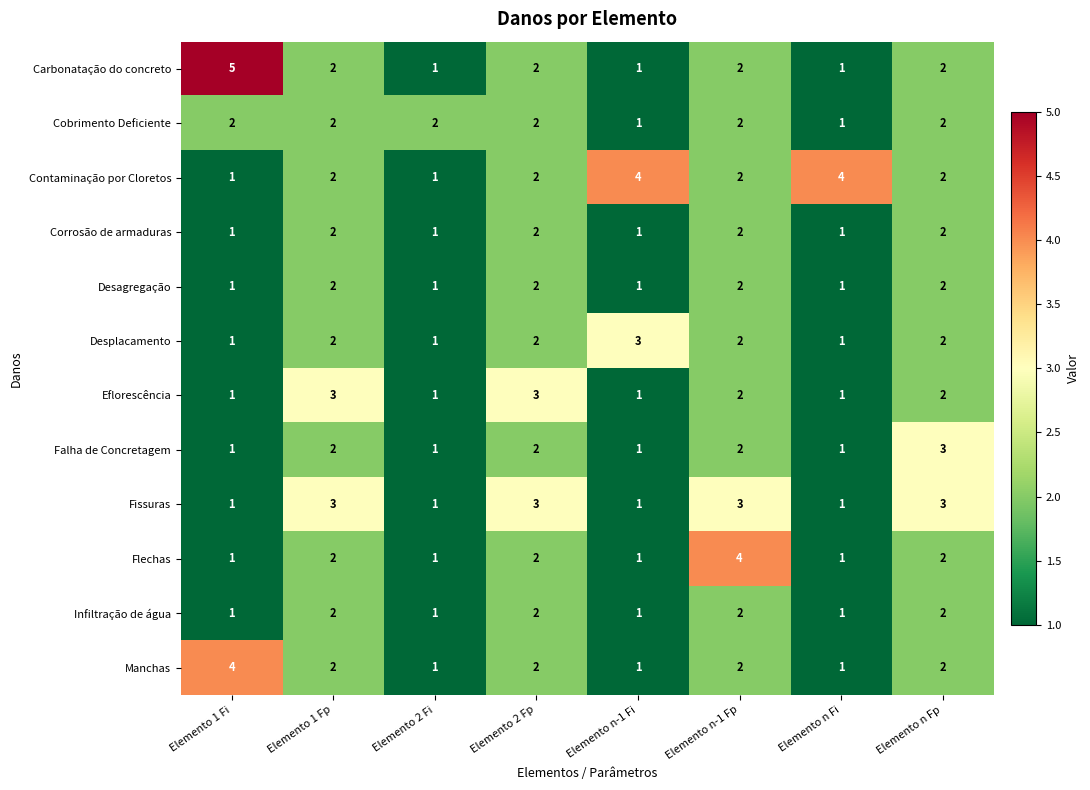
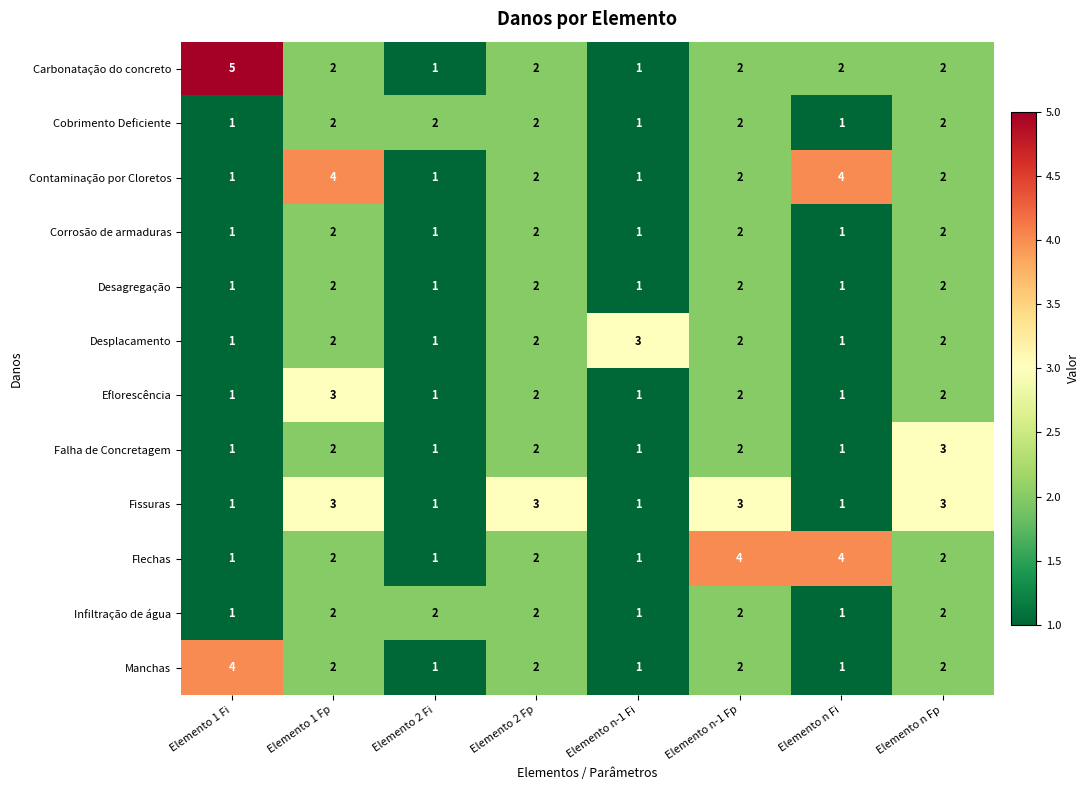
  {
    "Carbonatação do concreto": {
      "Elemento 1 Fi": 5,
      "Elemento 1 Fp": 2,
      "Elemento 2 Fi": 1,
      "Elemento 2 Fp": 2,
      "Elemento n-1 Fi": 1,
      "Elemento n-1 Fp": 2,
-     "Elemento n Fi": 1,
+     "Elemento n Fi": 2,
      "Elemento n Fp": 2
    },
    "Cobrimento Deficiente": {
-     "Elemento 1 Fi": 2,
+     "Elemento 1 Fi": 1,
      "Elemento 1 Fp": 2,
      "Elemento 2 Fi": 2,
      "Elemento 2 Fp": 2,
      "Elemento n-1 Fi": 1,
      "Elemento n-1 Fp": 2,
      "Elemento n Fi": 1,
      "Elemento n Fp": 2
    },
    "Contaminação por Cloretos": {
      "Elemento 1 Fi": 1,
-     "Elemento 1 Fp": 2,
+     "Elemento 1 Fp": 4,
      "Elemento 2 Fi": 1,
      "Elemento 2 Fp": 2,
-     "Elemento n-1 Fi": 4,
+     "Elemento n-1 Fi": 1,
      "Elemento n-1 Fp": 2,
      "Elemento n Fi": 4,
      "Elemento n Fp": 2
    },
    "Corrosão de armaduras": {
      "Elemento 1 Fi": 1,
      "Elemento 1 Fp": 2,
      "Elemento 2 Fi": 1,
      "Elemento 2 Fp": 2,
      "Elemento n-1 Fi": 1,
      "Elemento n-1 Fp": 2,
      "Elemento n Fi": 1,
      "Elemento n Fp": 2
    },
    "Desagregação": {
      "Elemento 1 Fi": 1,
      "Elemento 1 Fp": 2,
      "Elemento 2 Fi": 1,
      "Elemento 2 Fp": 2,
      "Elemento n-1 Fi": 1,
      "Elemento n-1 Fp": 2,
      "Elemento n Fi": 1,
      "Elemento n Fp": 2
    },
    "Desplacamento": {
      "Elemento 1 Fi": 1,
      "Elemento 1 Fp": 2,
      "Elemento 2 Fi": 1,
      "Elemento 2 Fp": 2,
      "Elemento n-1 Fi": 3,
      "Elemento n-1 Fp": 2,
      "Elemento n Fi": 1,
      "Elemento n Fp": 2
    },
    "Eflorescência": {
      "Elemento 1 Fi": 1,
      "Elemento 1 Fp": 3,
      "Elemento 2 Fi": 1,
-     "Elemento 2 Fp": 3,
+     "Elemento 2 Fp": 2,
      "Elemento n-1 Fi": 1,
      "Elemento n-1 Fp": 2,
      "Elemento n Fi": 1,
      "Elemento n Fp": 2
    },
    "Falha de Concretagem": {
      "Elemento 1 Fi": 1,
      "Elemento 1 Fp": 2,
      "Elemento 2 Fi": 1,
      "Elemento 2 Fp": 2,
      "Elemento n-1 Fi": 1,
      "Elemento n-1 Fp": 2,
      "Elemento n Fi": 1,
      "Elemento n Fp": 3
    },
    "Fissuras": {
      "Elemento 1 Fi": 1,
      "Elemento 1 Fp": 3,
      "Elemento 2 Fi": 1,
      "Elemento 2 Fp": 3,
      "Elemento n-1 Fi": 1,
      "Elemento n-1 Fp": 3,
      "Elemento n Fi": 1,
      "Elemento n Fp": 3
    },
    "Flechas": {
      "Elemento 1 Fi": 1,
      "Elemento 1 Fp": 2,
      "Elemento 2 Fi": 1,
      "Elemento 2 Fp": 2,
      "Elemento n-1 Fi": 1,
      "Elemento n-1 Fp": 4,
-     "Elemento n Fi": 1,
+     "Elemento n Fi": 4,
      "Elemento n Fp": 2
    },
    "Infiltração de água": {
      "Elemento 1 Fi": 1,
      "Elemento 1 Fp": 2,
-     "Elemento 2 Fi": 1,
+     "Elemento 2 Fi": 2,
      "Elemento 2 Fp": 2,
      "Elemento n-1 Fi": 1,
      "Elemento n-1 Fp": 2,
      "Elemento n Fi": 1,
      "Elemento n Fp": 2
    },
    "Manchas": {
      "Elemento 1 Fi": 4,
      "Elemento 1 Fp": 2,
      "Elemento 2 Fi": 1,
      "Elemento 2 Fp": 2,
      "Elemento n-1 Fi": 1,
      "Elemento n-1 Fp": 2,
      "Elemento n Fi": 1,
      "Elemento n Fp": 2
    }
  }
